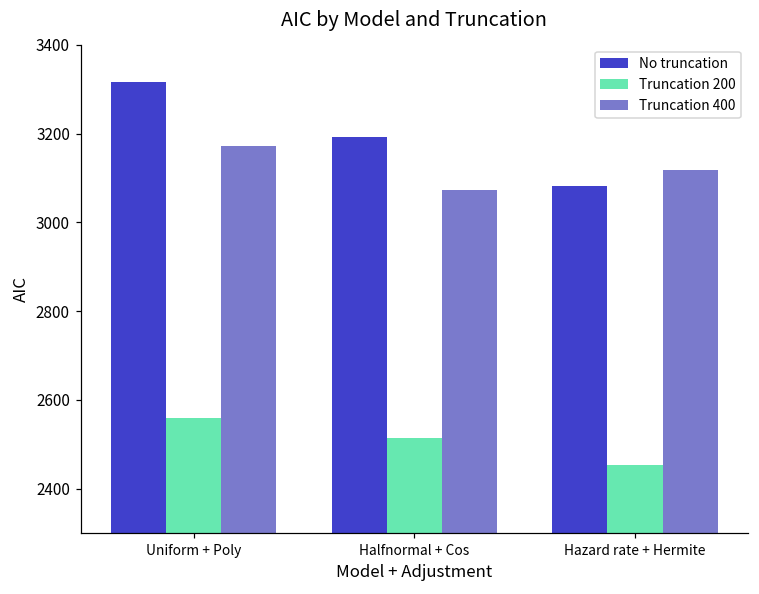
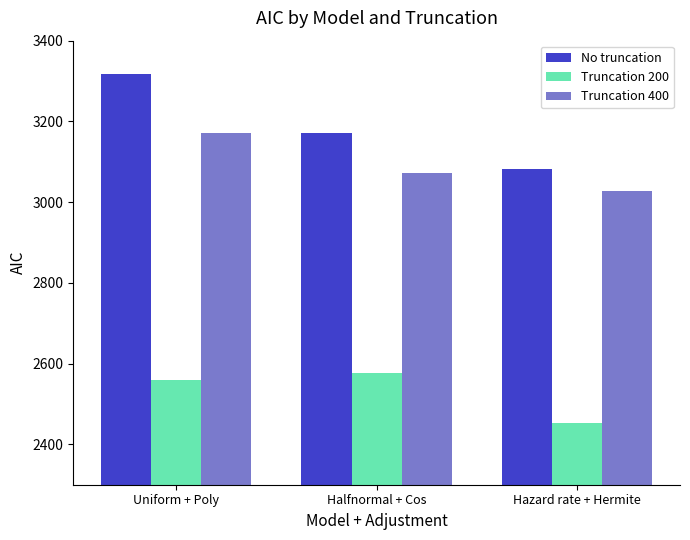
  {
    "No truncation": {
      "Uniform + Poly": 3320,
-     "Halfnormal + Cos": 3190,
+     "Halfnormal + Cos": 3170,
      "Hazard rate + Hermite": 3080
    },
    "Truncation 200": {
      "Uniform + Poly": 2560,
-     "Halfnormal + Cos": 2510,
+     "Halfnormal + Cos": 2580,
      "Hazard rate + Hermite": 2450
    },
    "Truncation 400": {
      "Uniform + Poly": 3170,
      "Halfnormal + Cos": 3070,
-     "Hazard rate + Hermite": 3120
+     "Hazard rate + Hermite": 3030
    }
  }
